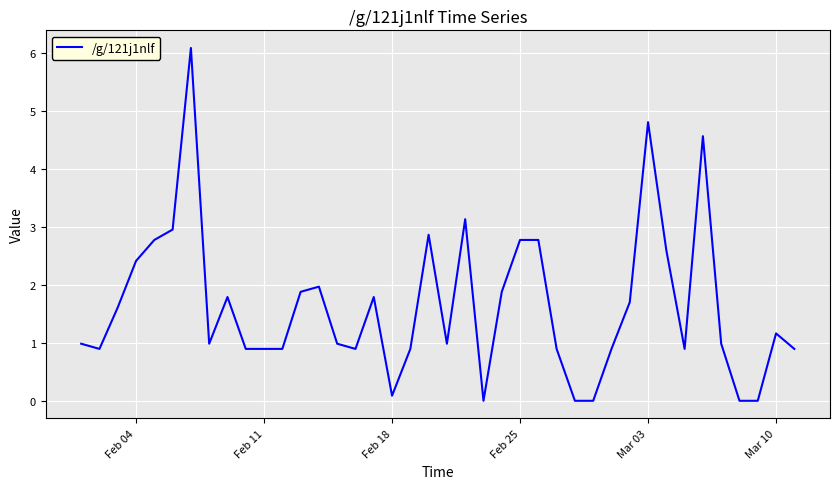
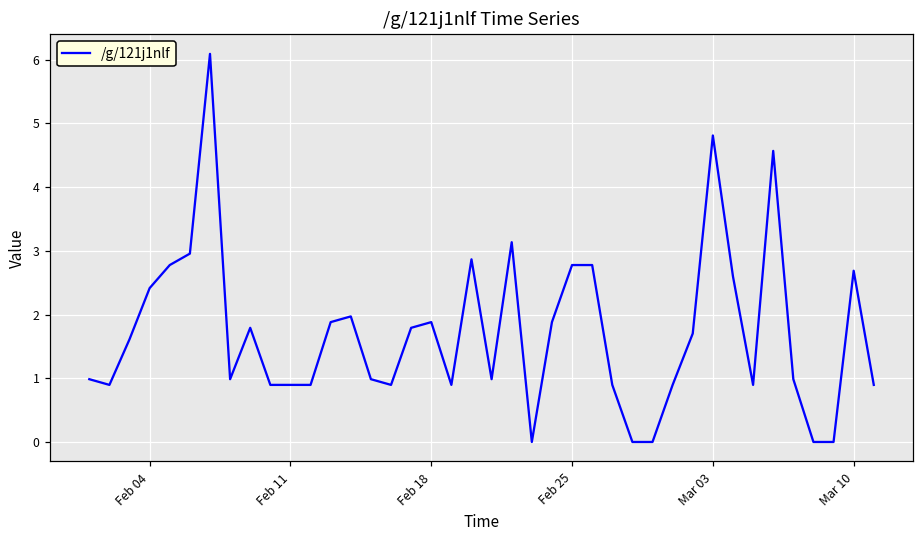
  {
    "Feb 04": 2.4,
    "Feb 11": 0.9,
-   "Feb 18": 0.1,
+   "Feb 18": 1.9,
    "Feb 25": 2.8,
    "Mar 03": 4.8,
-   "Mar 10": 1.2
+   "Mar 10": 2.7
  }
